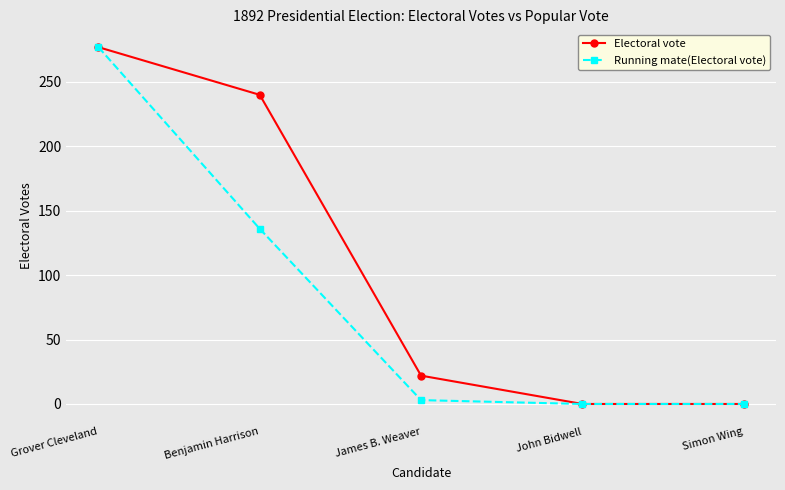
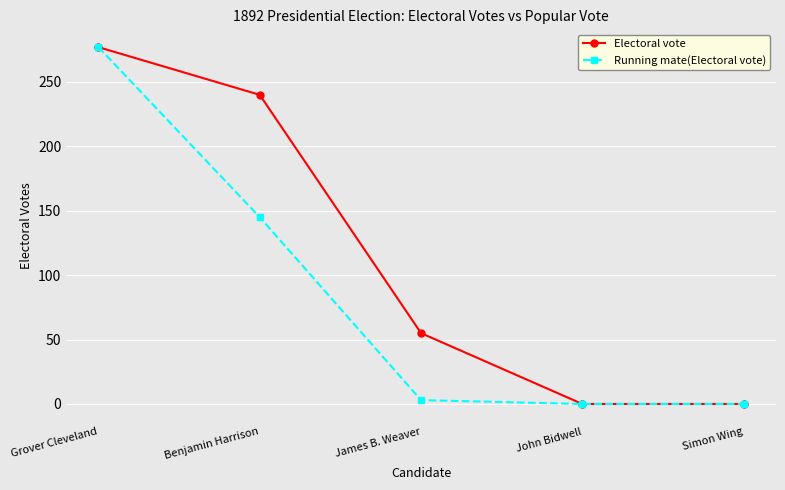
  {
    "Electoral vote": {
      "Benjamin Harrison": 240,
-     "James B. Weaver": 22
+     "James B. Weaver": 55
    },
    "Running mate(Electoral vote)": {
-     "Benjamin Harrison": 136,
+     "Benjamin Harrison": 145,
      "James B. Weaver": 3
    }
  }
